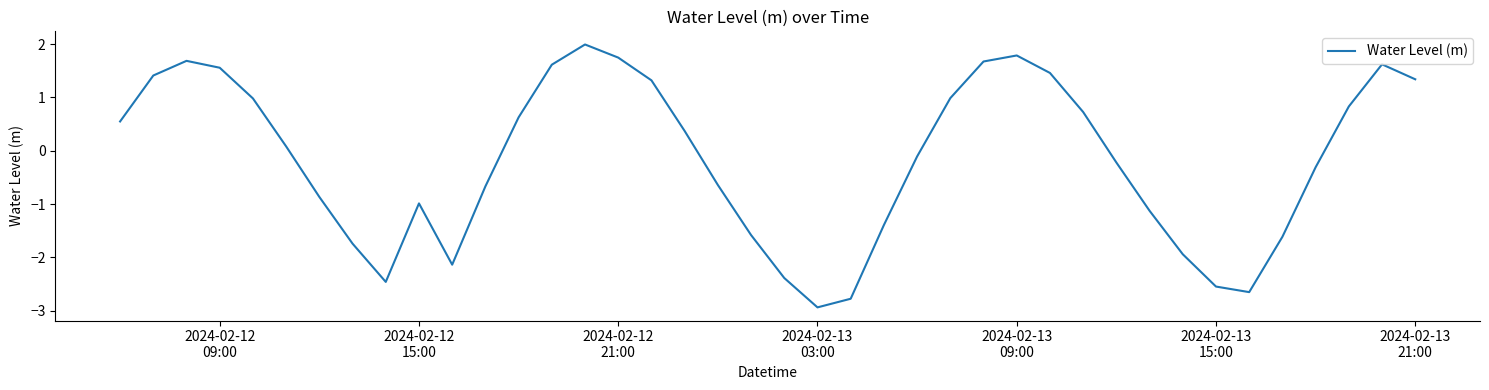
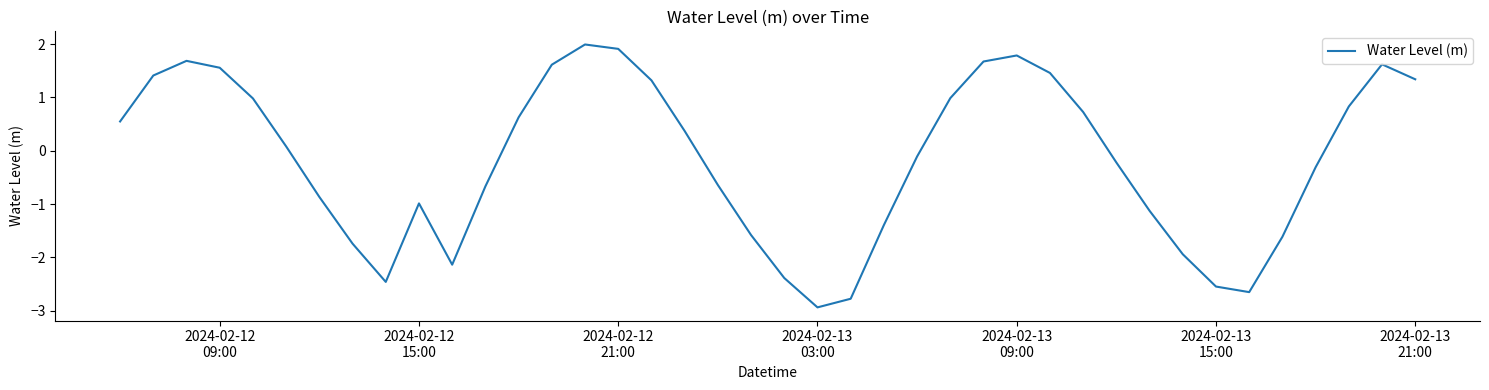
  {
    "2024-02-12 09:00": 1.6,
    "2024-02-12 15:00": -1.0,
-   "2024-02-12 21:00": 1.7,
+   "2024-02-12 21:00": 1.9,
    "2024-02-13 03:00": -2.9,
    "2024-02-13 09:00": 1.8,
    "2024-02-13 15:00": -2.5,
    "2024-02-13 21:00": 1.3
  }
